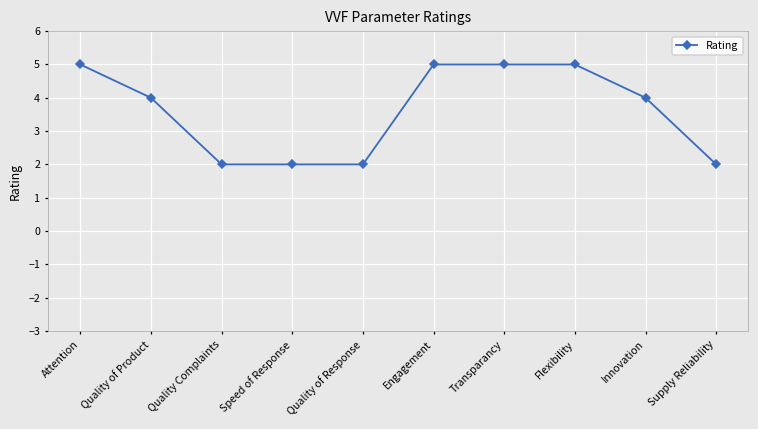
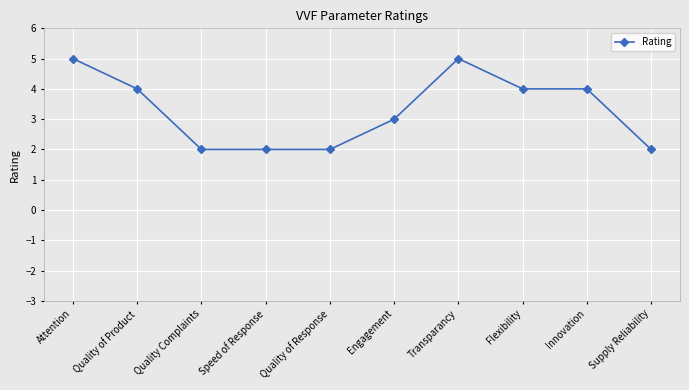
  {
    "Attention": 5,
    "Quality of Product": 4,
    "Quality Complaints": 2,
    "Speed of Response": 2,
    "Quality of Response": 2,
-   "Engagement": 5,
+   "Engagement": 3,
    "Transparancy": 5,
-   "Flexibility": 5,
+   "Flexibility": 4,
    "Innovation": 4,
    "Supply Reliability": 2
  }
